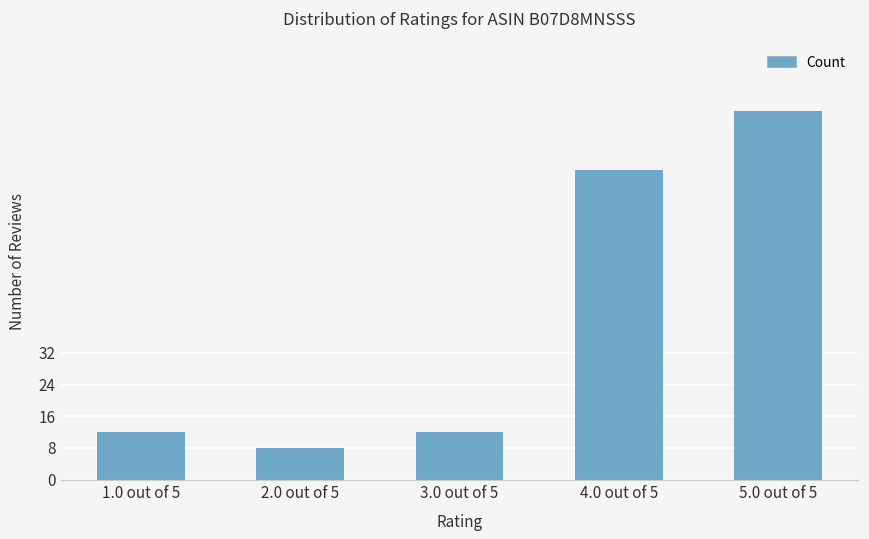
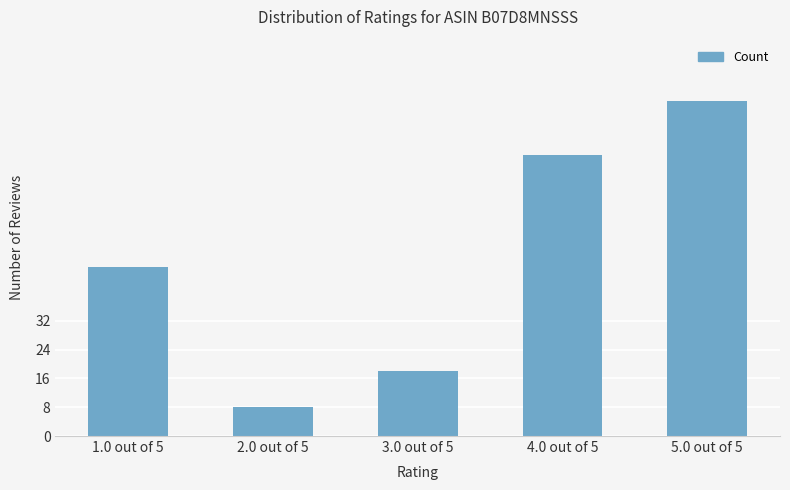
  {
-   "1.0 out of 5": 12,
+   "1.0 out of 5": 47,
    "2.0 out of 5": 8,
-   "3.0 out of 5": 12,
+   "3.0 out of 5": 18,
    "4.0 out of 5": 78,
    "5.0 out of 5": 93
  }
